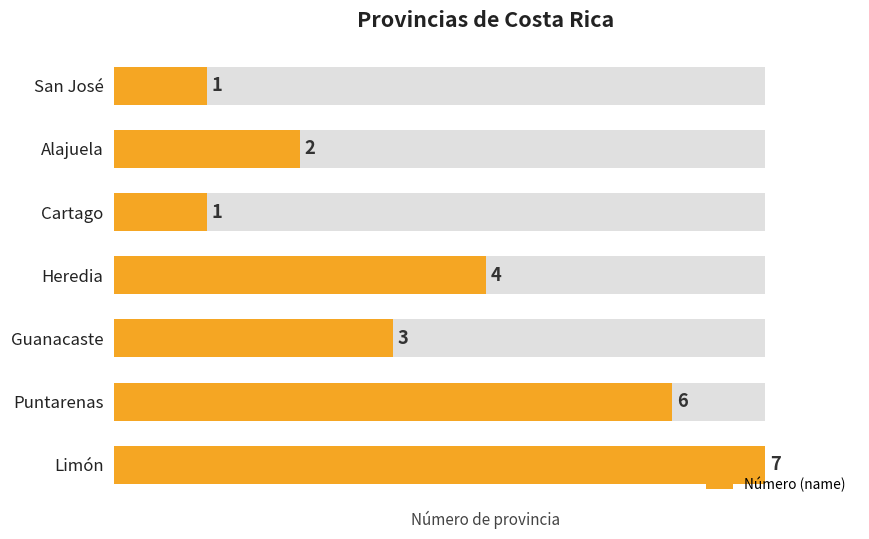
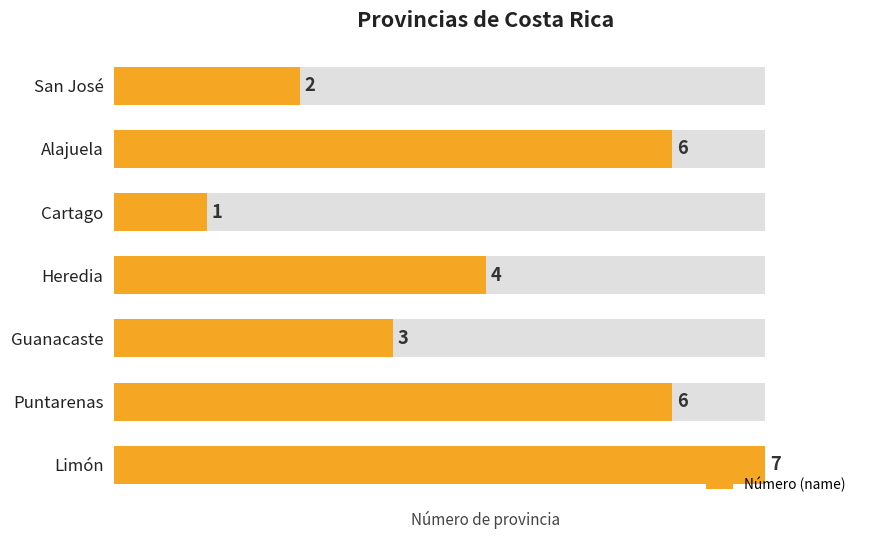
  {
    "Número (name)": {
-     "San José": 1,
-     "Alajuela": 2,
+     "San José": 2,
+     "Alajuela": 6,
      "Limón": 7
    }
  }
